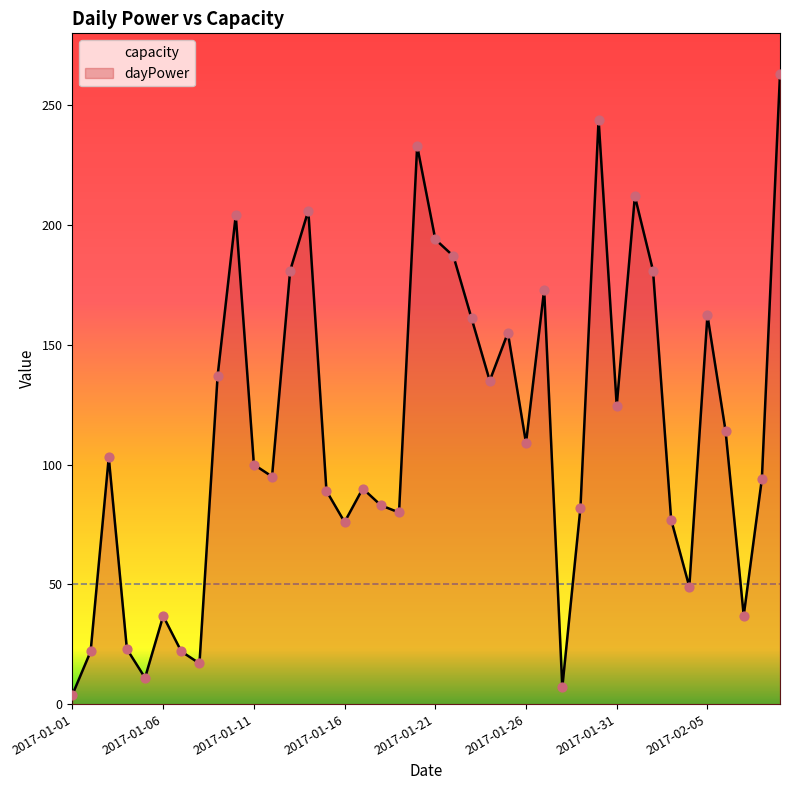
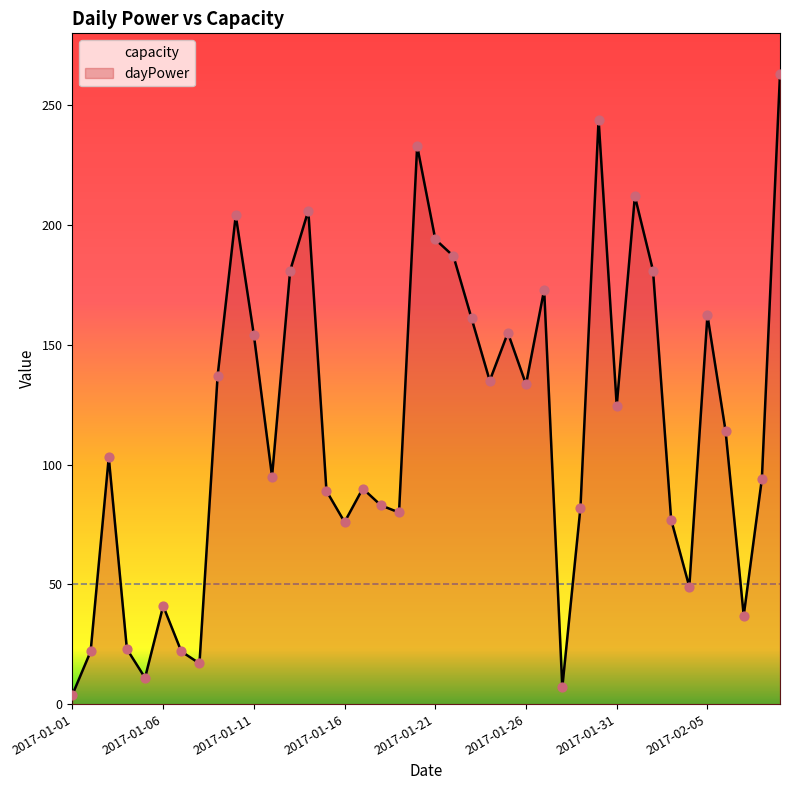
  {
    "capacity": {
      "2017-01-01": 50,
      "2017-01-06": 50,
      "2017-01-11": 50,
      "2017-01-16": 50,
      "2017-01-21": 50,
      "2017-01-26": 50,
      "2017-01-31": 50,
      "2017-02-05": 50
    },
    "dayPower": {
      "2017-01-01": 4,
-     "2017-01-06": 37,
-     "2017-01-11": 100,
+     "2017-01-06": 41,
+     "2017-01-11": 154,
      "2017-01-16": 76,
      "2017-01-21": 194,
-     "2017-01-26": 109,
+     "2017-01-26": 134,
      "2017-01-31": 125,
      "2017-02-05": 162
    }
  }
